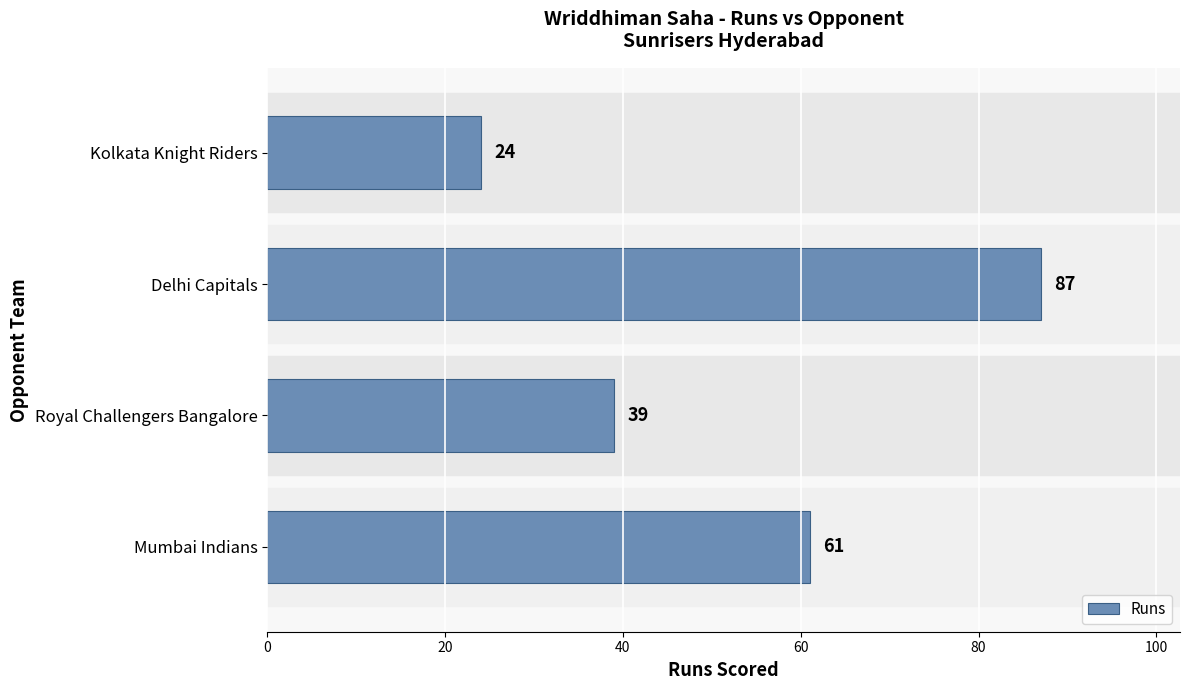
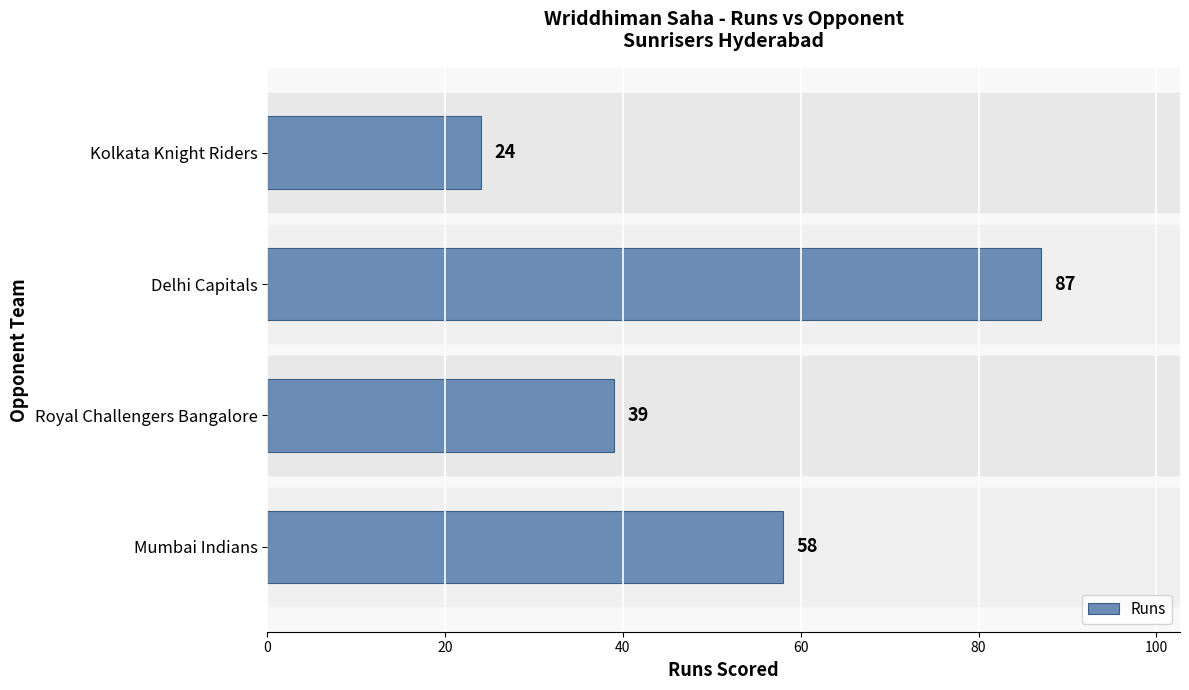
  {
    "Kolkata Knight Riders": 24,
    "Delhi Capitals": 87,
    "Royal Challengers Bangalore": 39,
-   "Mumbai Indians": 61
+   "Mumbai Indians": 58
  }
